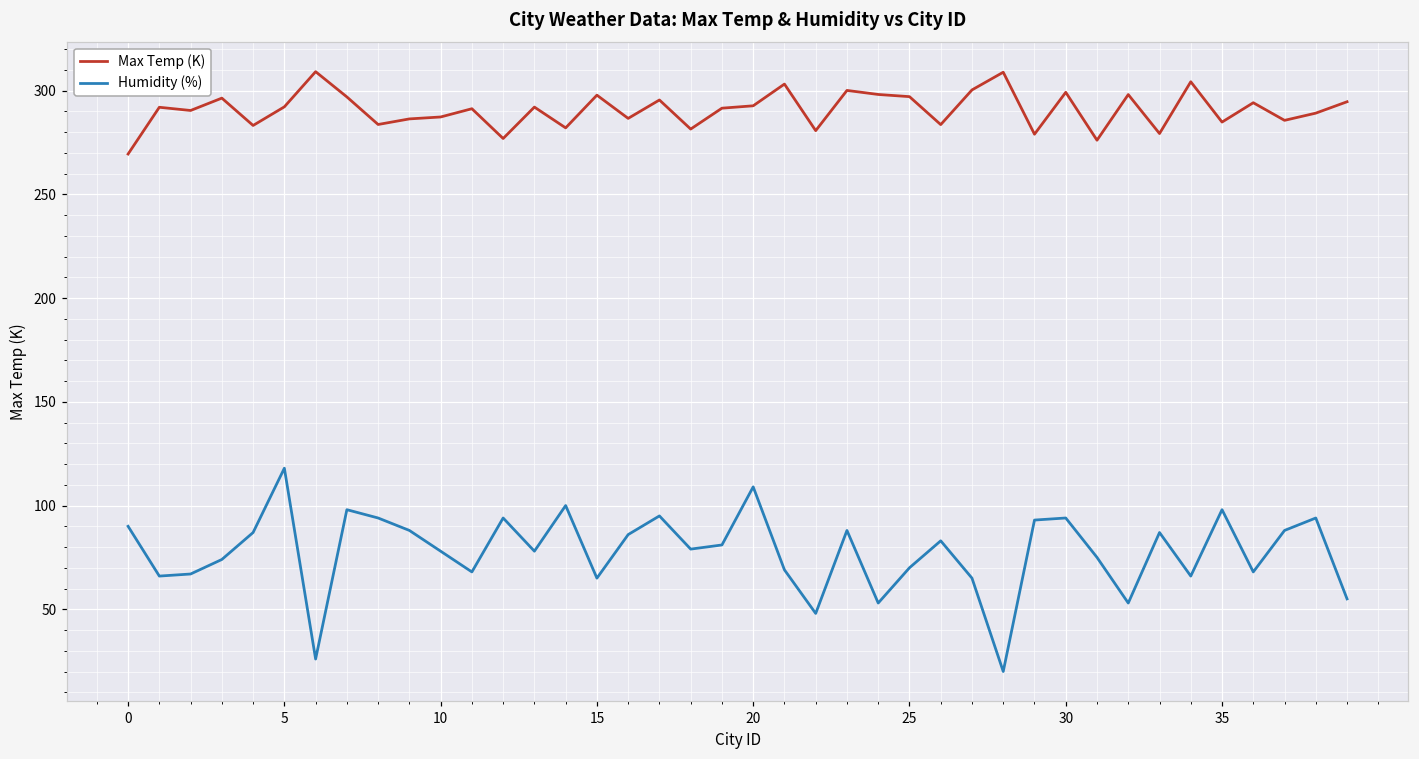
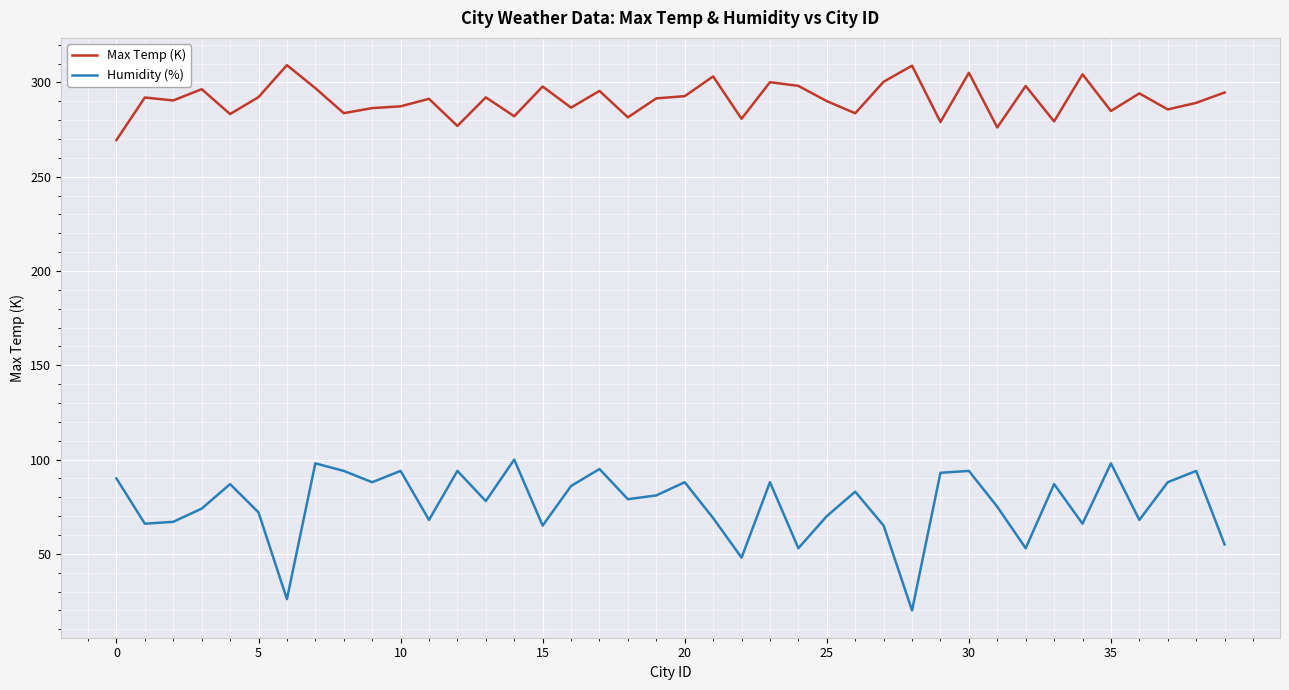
  {
    "Max Temp (K)": {
      "0": 269,
      "5": 292,
      "10": 287,
      "15": 298,
      "20": 293,
-     "25": 297,
-     "30": 299,
+     "25": 290,
+     "30": 305,
      "35": 285
    },
    "Humidity (%)": {
      "0": 90,
-     "5": 118,
-     "10": 78,
+     "5": 72,
+     "10": 94,
      "15": 65,
-     "20": 109,
+     "20": 88,
      "25": 70,
      "30": 94,
      "35": 98
    }
  }
